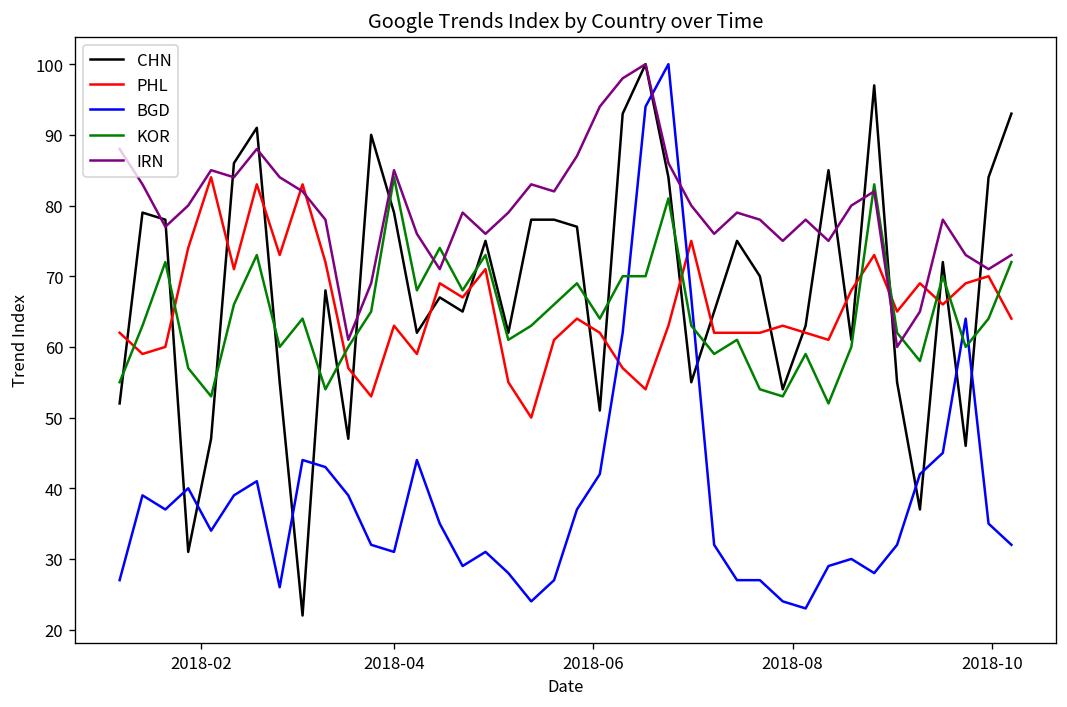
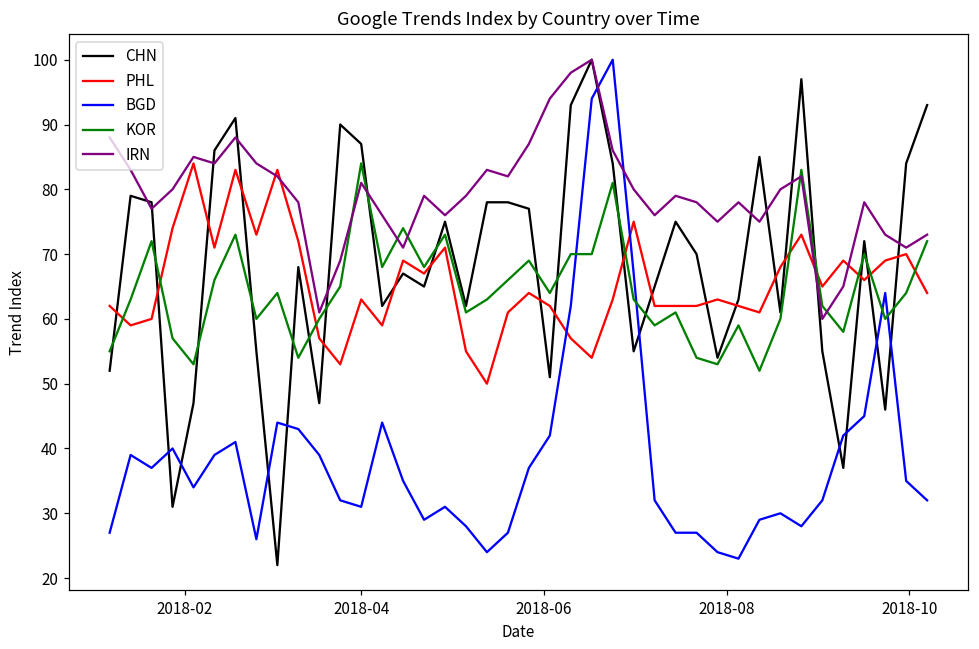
  {
    "CHN": {
-     "2018-04": 79
+     "2018-04": 87
    },
    "PHL": {
      "2018-04": 63
    },
    "BGD": {
      "2018-04": 31
    },
    "KOR": {
      "2018-04": 84
    },
    "IRN": {
-     "2018-04": 85
+     "2018-04": 81
    }
  }
